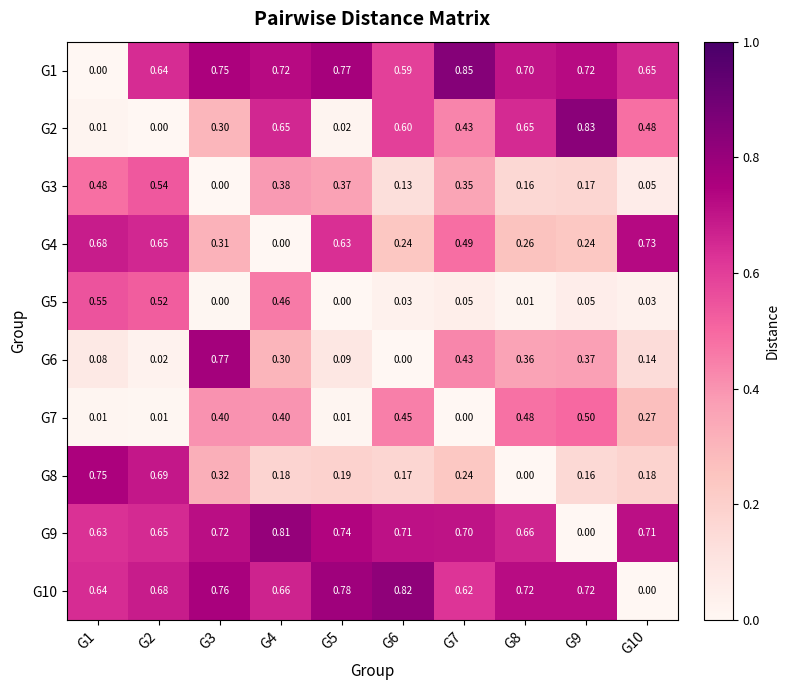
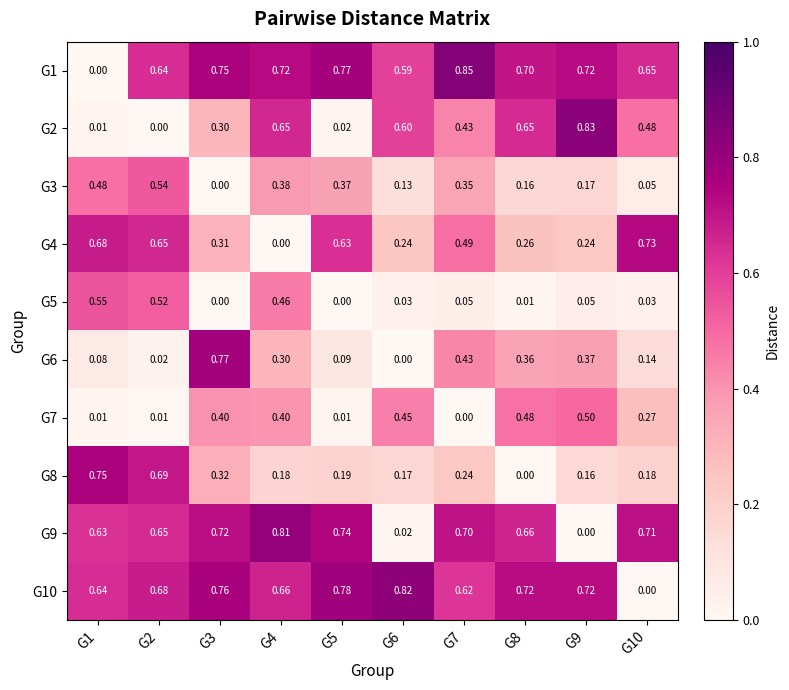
  {
    "G1": {
      "G1": 0.00,
      "G2": 0.64,
      "G3": 0.75,
      "G4": 0.72,
      "G5": 0.77,
      "G6": 0.59,
      "G7": 0.85,
      "G8": 0.70,
      "G9": 0.72,
      "G10": 0.65
    },
    "G2": {
      "G1": 0.01,
      "G2": 0.00,
      "G3": 0.30,
      "G4": 0.65,
      "G5": 0.02,
      "G6": 0.60,
      "G7": 0.43,
      "G8": 0.65,
      "G9": 0.83,
      "G10": 0.48
    },
    "G3": {
      "G1": 0.48,
      "G2": 0.54,
      "G3": 0.00,
      "G4": 0.38,
      "G5": 0.37,
      "G6": 0.13,
      "G7": 0.35,
      "G8": 0.16,
      "G9": 0.17,
      "G10": 0.05
    },
    "G4": {
      "G1": 0.68,
      "G2": 0.65,
      "G3": 0.31,
      "G4": 0.00,
      "G5": 0.63,
      "G6": 0.24,
      "G7": 0.49,
      "G8": 0.26,
      "G9": 0.24,
      "G10": 0.73
    },
    "G5": {
      "G1": 0.55,
      "G2": 0.52,
      "G3": 0.00,
      "G4": 0.46,
      "G5": 0.00,
      "G6": 0.03,
      "G7": 0.05,
      "G8": 0.01,
      "G9": 0.05,
      "G10": 0.03
    },
    "G6": {
      "G1": 0.08,
      "G2": 0.02,
      "G3": 0.77,
      "G4": 0.30,
      "G5": 0.09,
      "G6": 0.00,
      "G7": 0.43,
      "G8": 0.36,
      "G9": 0.37,
      "G10": 0.14
    },
    "G7": {
      "G1": 0.01,
      "G2": 0.01,
      "G3": 0.40,
      "G4": 0.40,
      "G5": 0.01,
      "G6": 0.45,
      "G7": 0.00,
      "G8": 0.48,
      "G9": 0.50,
      "G10": 0.27
    },
    "G8": {
      "G1": 0.75,
      "G2": 0.69,
      "G3": 0.32,
      "G4": 0.18,
      "G5": 0.19,
      "G6": 0.17,
      "G7": 0.24,
      "G8": 0.00,
      "G9": 0.16,
      "G10": 0.18
    },
    "G9": {
      "G1": 0.63,
      "G2": 0.65,
      "G3": 0.72,
      "G4": 0.81,
      "G5": 0.74,
-     "G6": 0.71,
+     "G6": 0.02,
      "G7": 0.70,
      "G8": 0.66,
      "G9": 0.00,
      "G10": 0.71
    },
    "G10": {
      "G1": 0.64,
      "G2": 0.68,
      "G3": 0.76,
      "G4": 0.66,
      "G5": 0.78,
      "G6": 0.82,
      "G7": 0.62,
      "G8": 0.72,
      "G9": 0.72,
      "G10": 0.00
    }
  }
